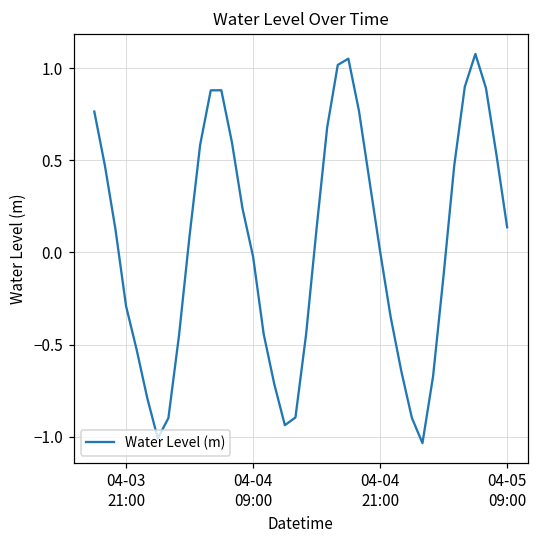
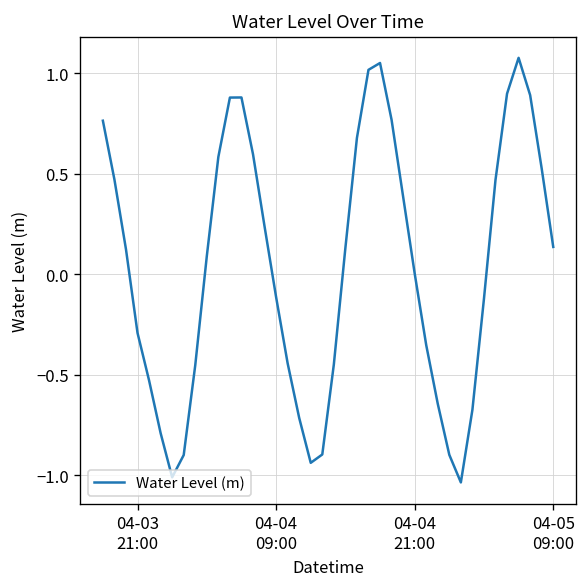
  {
    "04-03 21:00": -0.29,
-   "04-04 09:00": -0.02,
+   "04-04 09:00": -0.11,
    "04-04 21:00": 0.01,
    "04-05 09:00": 0.14
  }
